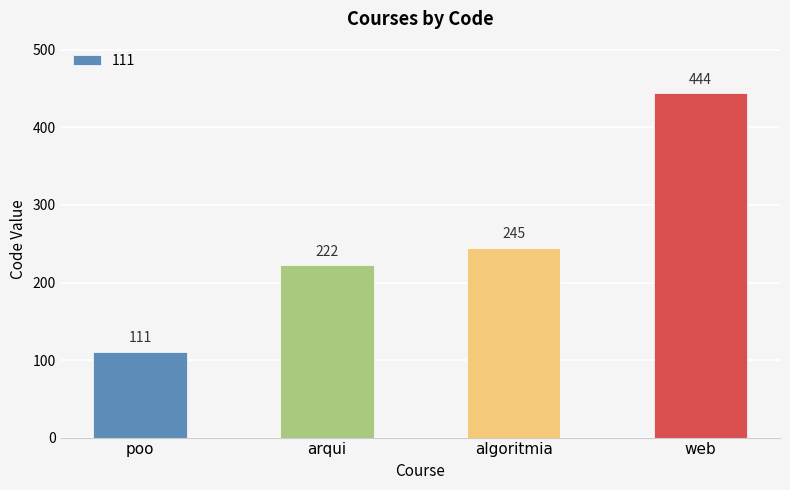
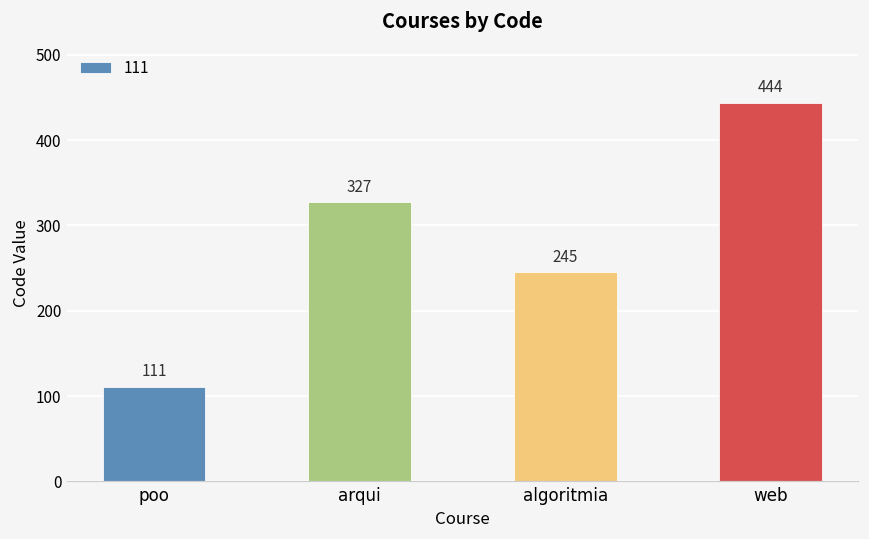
  {
    "poo": 111,
-   "arqui": 222,
+   "arqui": 327,
    "algoritmia": 245,
    "web": 444
  }
